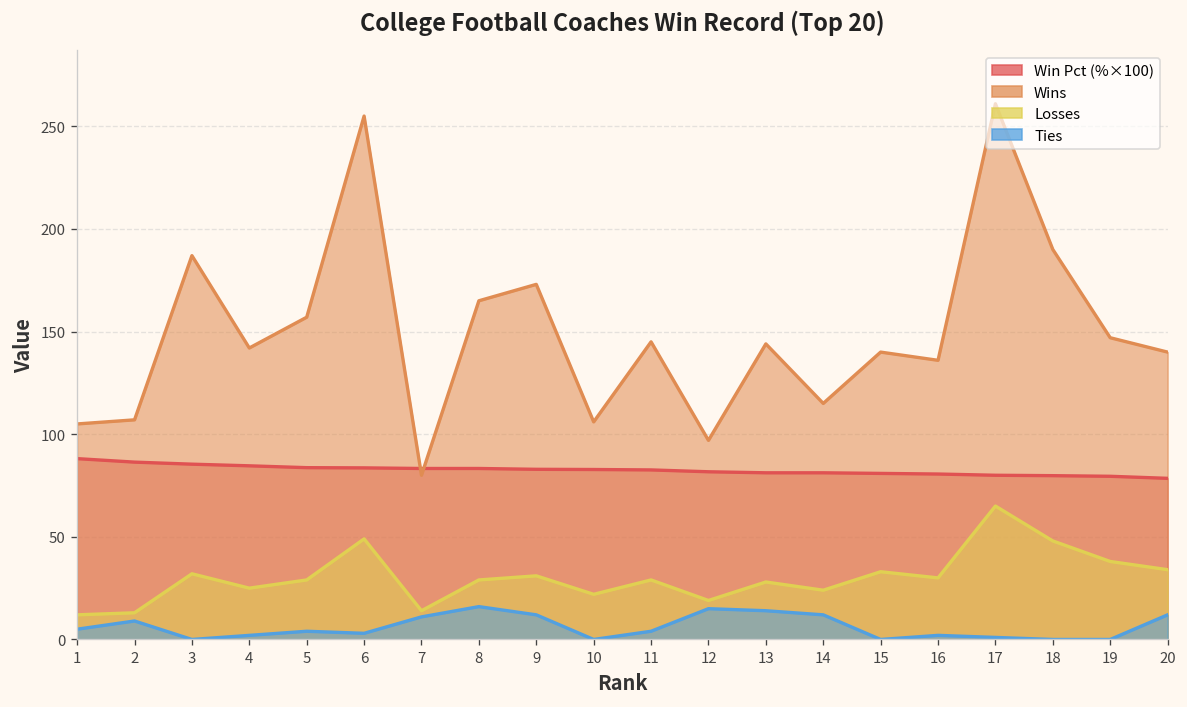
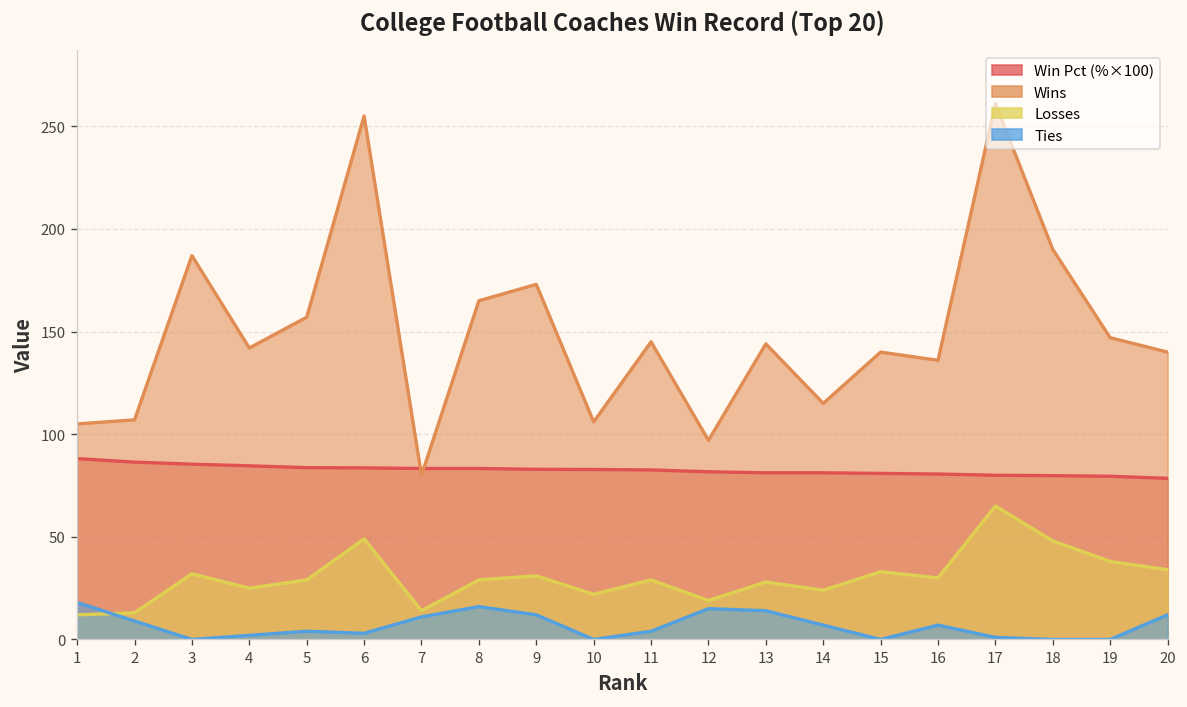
  {
    "Ties": {
-     "1": 5,
+     "1": 18,
      "2": 9,
      "3": 0,
      "4": 2,
      "5": 4,
      "6": 3,
      "7": 11,
      "8": 16,
      "9": 12,
      "10": 0,
      "11": 4,
      "12": 15,
      "13": 14,
-     "14": 12,
+     "14": 7,
      "15": 0,
-     "16": 2,
+     "16": 7,
      "17": 1,
      "18": 0,
      "19": 0,
      "20": 12
    }
  }
